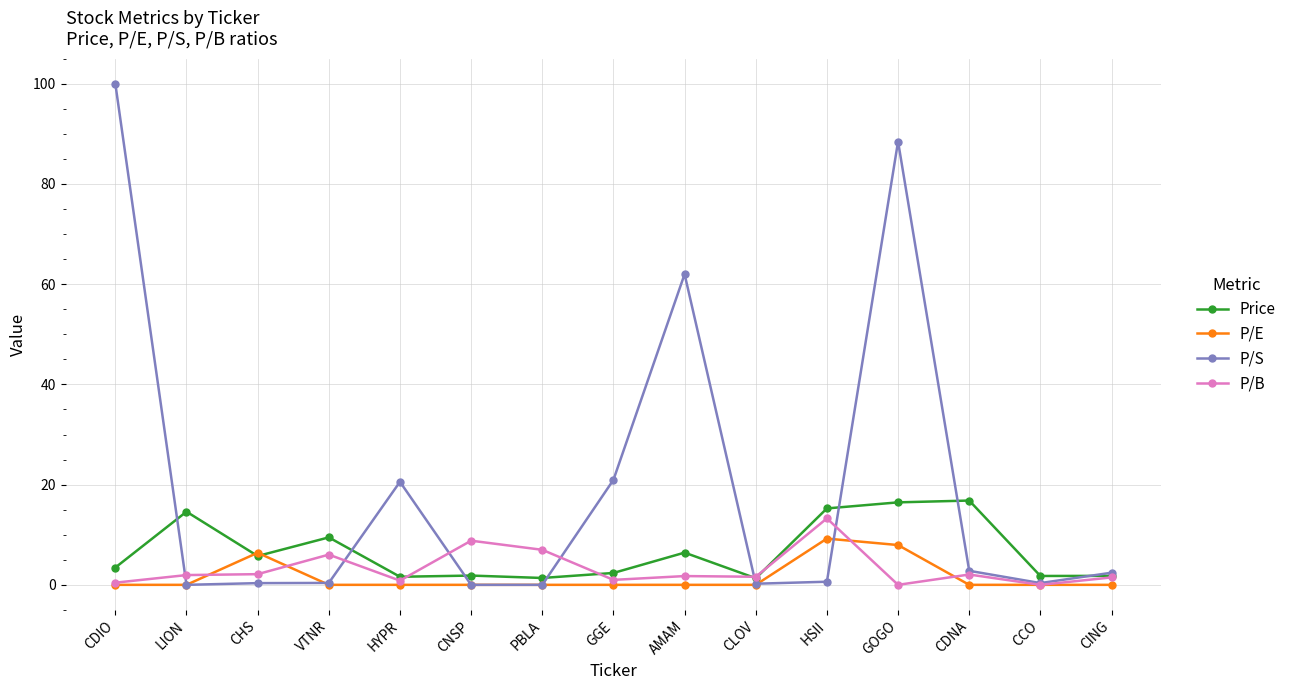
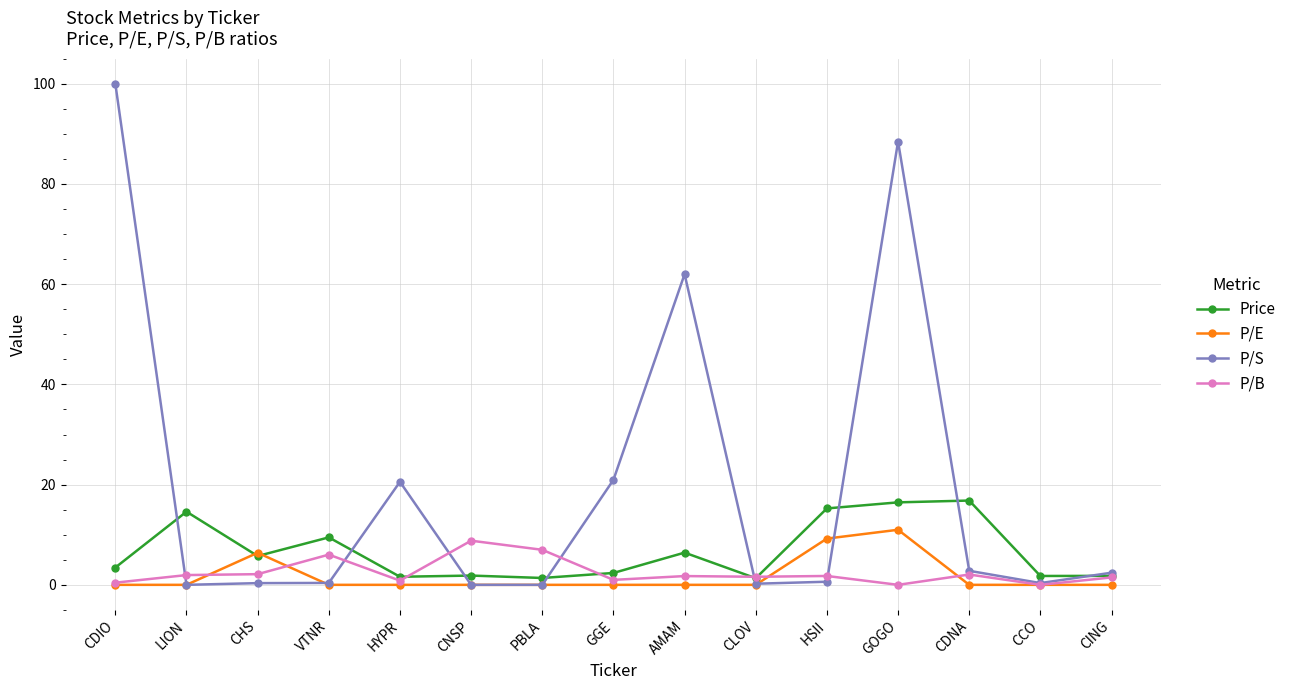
  {
    "Price": {
      "CDIO": 3,
      "LION": 15,
      "CHS": 6,
      "VTNR": 9,
      "HYPR": 2,
      "CNSP": 2,
      "PBLA": 1,
      "GGE": 2,
      "AMAM": 6,
      "HSII": 15,
      "GOGO": 16,
      "CDNA": 17,
      "CCO": 2
    },
    "P/E": {
      "CHS": 6,
      "HYPR": 0,
      "GGE": 0,
      "AMAM": 0,
      "HSII": 9,
-     "GOGO": 8,
+     "GOGO": 11,
      "CDNA": 0,
      "CING": 0
    },
    "P/S": {
      "CDIO": 100,
      "CHS": 0,
      "HYPR": 21,
      "GGE": 21,
      "AMAM": 62,
      "HSII": 1,
      "GOGO": 88,
      "CDNA": 3,
      "CING": 2
    },
    "P/B": {
      "LION": 2,
      "CHS": 2,
      "VTNR": 6,
      "HYPR": 1,
      "CNSP": 9,
      "PBLA": 7,
      "GGE": 1,
      "AMAM": 2,
-     "HSII": 13,
+     "HSII": 2,
      "GOGO": 0,
      "CDNA": 2
    }
  }
